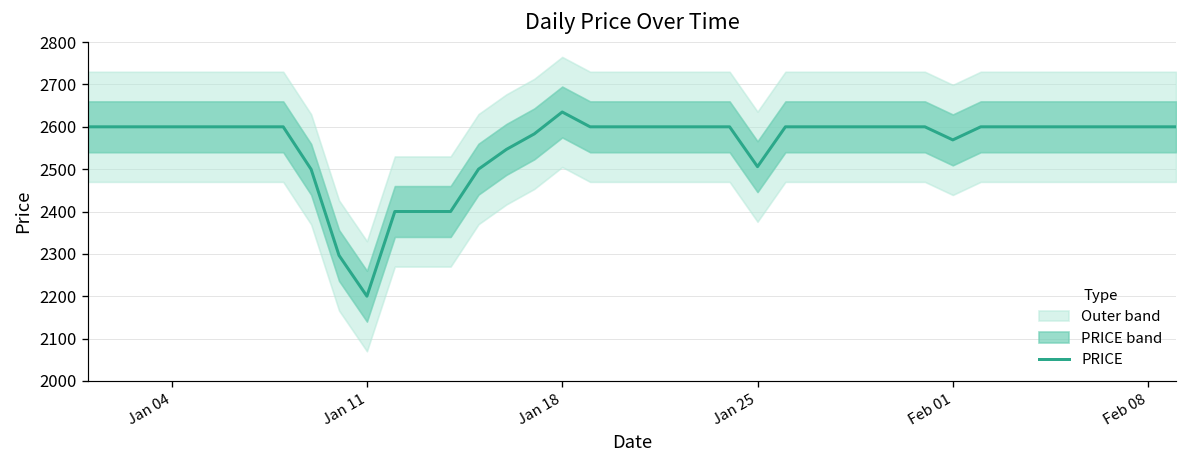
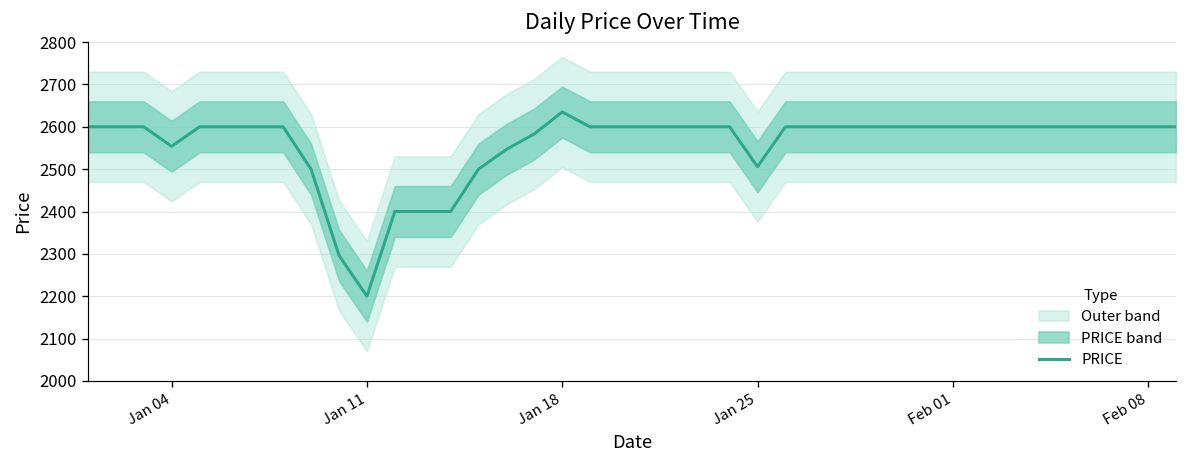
  {
    "PRICE": {
-     "Jan 04": 2600,
+     "Jan 04": 2550,
      "Jan 11": 2200,
      "Jan 18": 2640,
      "Jan 25": 2510,
-     "Feb 01": 2570,
+     "Feb 01": 2600,
      "Feb 08": 2600
    }
  }
